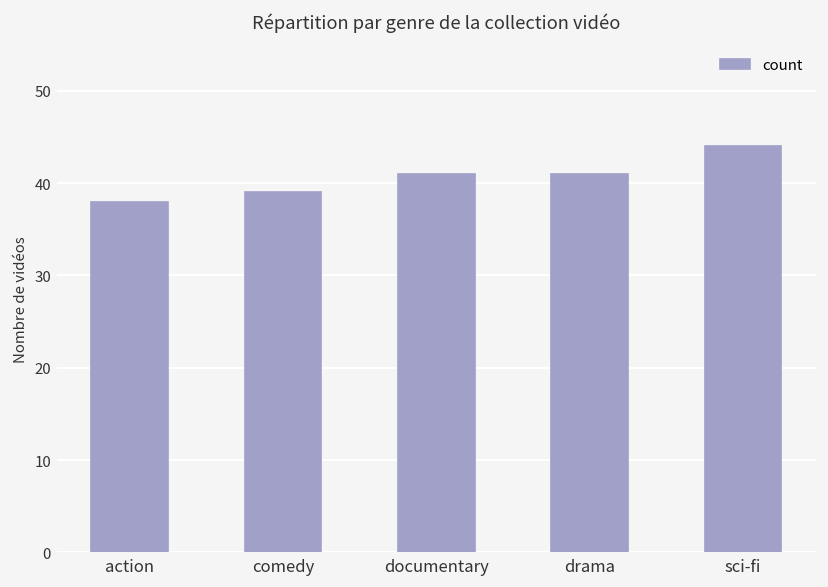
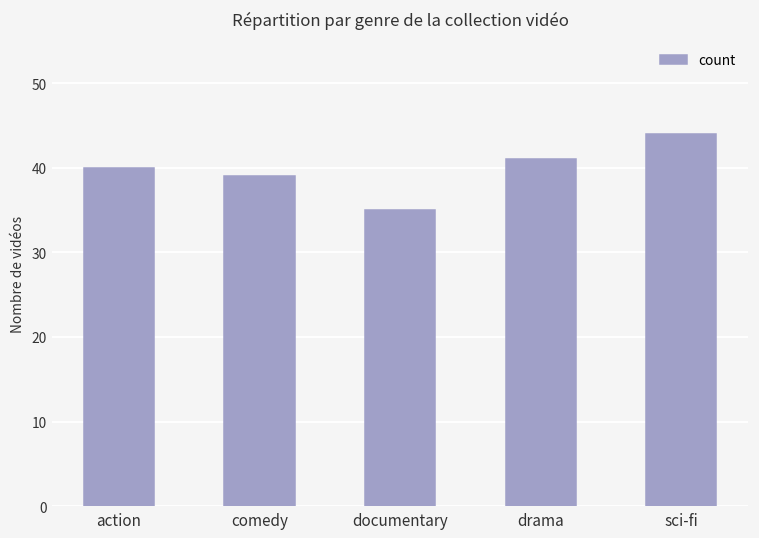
  {
-   "action": 38,
+   "action": 40,
    "comedy": 39,
-   "documentary": 41,
+   "documentary": 35,
    "drama": 41,
    "sci-fi": 44
  }
